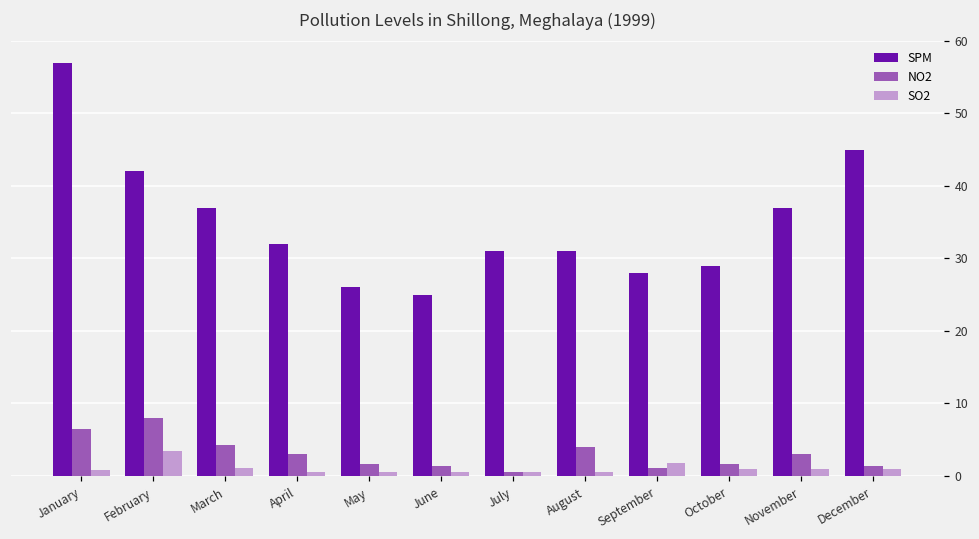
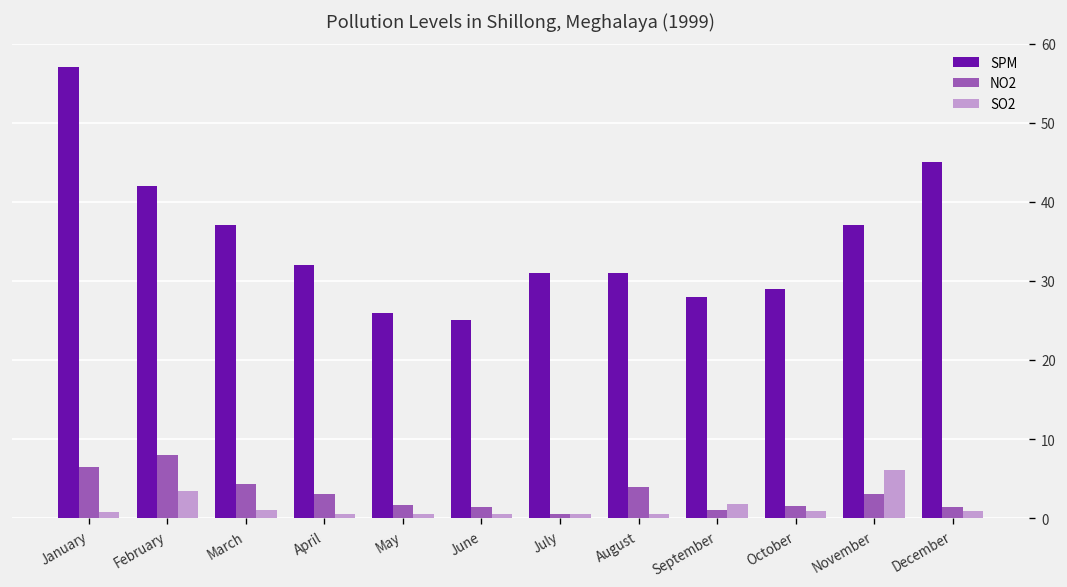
  {
    "SPM": {
      "January": 57,
      "February": 42,
      "March": 37,
      "April": 32,
      "May": 26,
      "June": 25,
      "July": 31,
      "August": 31,
      "September": 28,
      "October": 29,
      "November": 37,
      "December": 45
    },
    "NO2": {
      "January": 7,
      "February": 8,
      "March": 4,
      "April": 3,
      "May": 2,
      "June": 1,
      "July": 1,
      "August": 4,
      "September": 1,
      "October": 2,
      "November": 3,
      "December": 1
    },
    "SO2": {
      "January": 1,
      "February": 3,
      "March": 1,
      "April": 1,
      "May": 1,
      "June": 1,
      "July": 1,
      "August": 1,
      "September": 2,
      "October": 1,
-     "November": 1,
+     "November": 6,
      "December": 1
    }
  }
